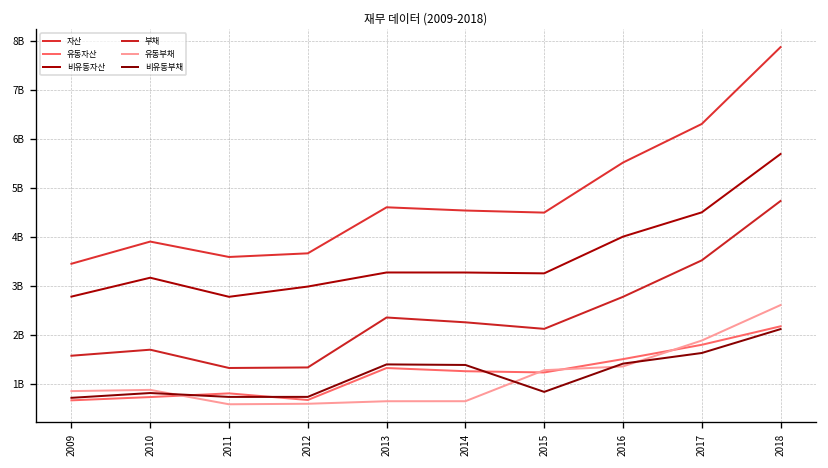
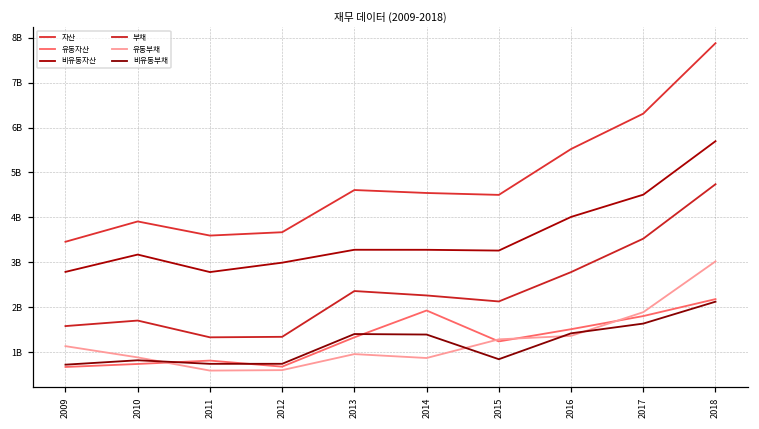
  {
    "유동자산": {
      "2010": 700000000,
      "2011": 800000000,
      "2012": 700000000,
      "2013": 1300000000,
-     "2014": 1300000000,
+     "2014": 1900000000,
      "2016": 1500000000,
      "2017": 1800000000
    },
    "유동부채": {
-     "2009": 900000000,
+     "2009": 1100000000,
      "2010": 900000000,
      "2011": 600000000,
      "2012": 600000000,
-     "2013": 700000000,
-     "2014": 700000000,
+     "2013": 1000000000,
+     "2014": 900000000,
      "2017": 1900000000,
-     "2018": 2600000000
+     "2018": 3000000000
    }
  }
